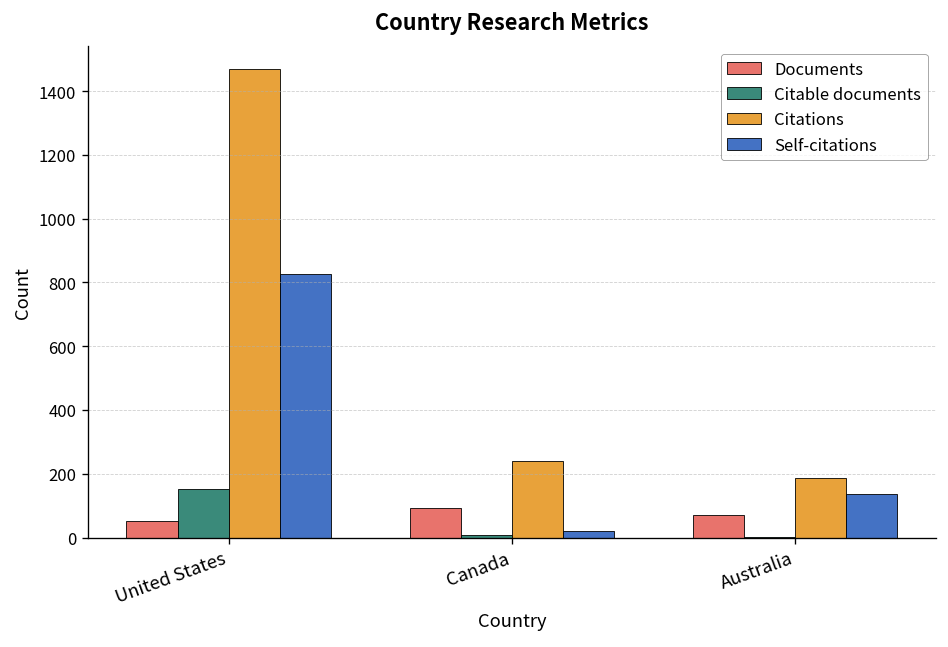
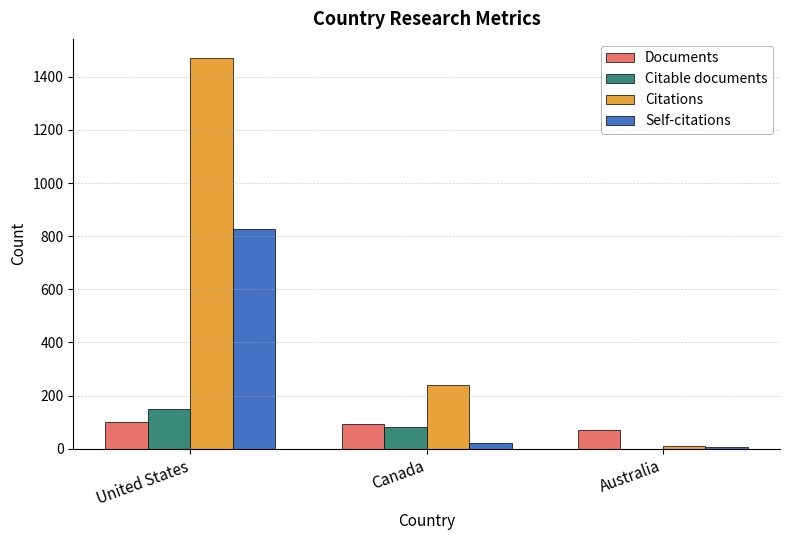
  {
    "Documents": {
-     "United States": 50,
+     "United States": 100,
      "Canada": 90,
      "Australia": 70
    },
    "Citable documents": {
      "United States": 150,
-     "Canada": 10
+     "Canada": 80
    },
    "Citations": {
      "United States": 1470,
      "Canada": 240,
-     "Australia": 190
+     "Australia": 10
    },
    "Self-citations": {
      "United States": 830,
      "Canada": 20,
-     "Australia": 140
+     "Australia": 10
    }
  }
